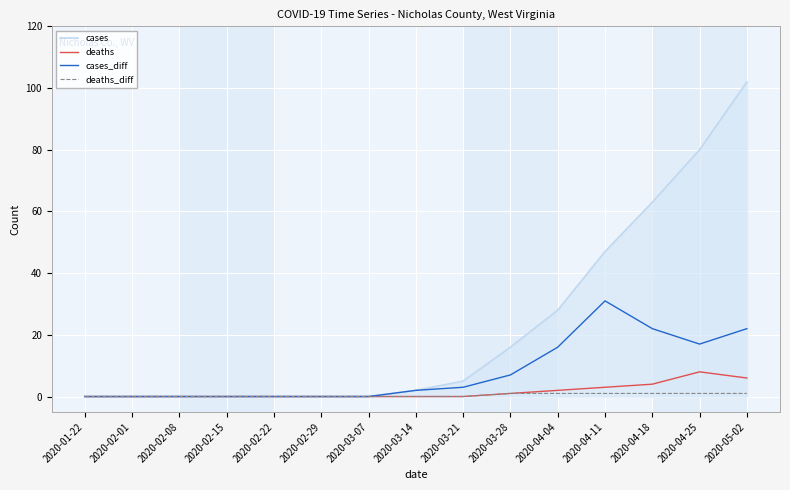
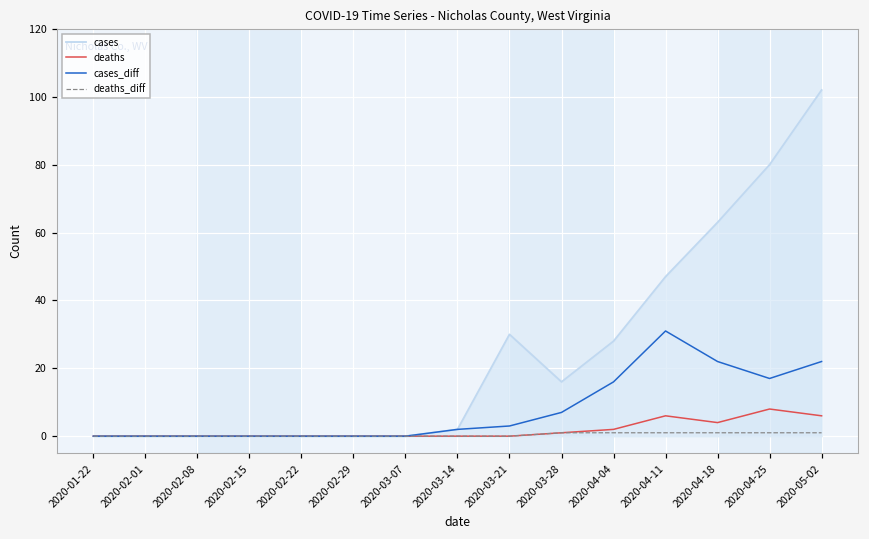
  {
    "cases": {
-     "2020-03-21": 5,
+     "2020-03-21": 30,
      "2020-03-28": 16,
      "2020-04-04": 28,
      "2020-04-11": 47,
      "2020-04-18": 63,
      "2020-04-25": 80,
      "2020-05-02": 102
    },
    "deaths": {
      "2020-04-04": 2,
-     "2020-04-11": 3,
+     "2020-04-11": 6,
      "2020-04-18": 4,
      "2020-04-25": 8,
      "2020-05-02": 6
    },
    "cases_diff": {
      "2020-03-21": 3,
      "2020-03-28": 7,
      "2020-04-04": 16,
      "2020-04-11": 31,
      "2020-04-18": 22,
      "2020-04-25": 17,
      "2020-05-02": 22
    },
    "deaths_diff": {
      "2020-04-04": 1,
      "2020-04-11": 1,
      "2020-04-18": 1,
      "2020-04-25": 1,
      "2020-05-02": 1
    }
  }
